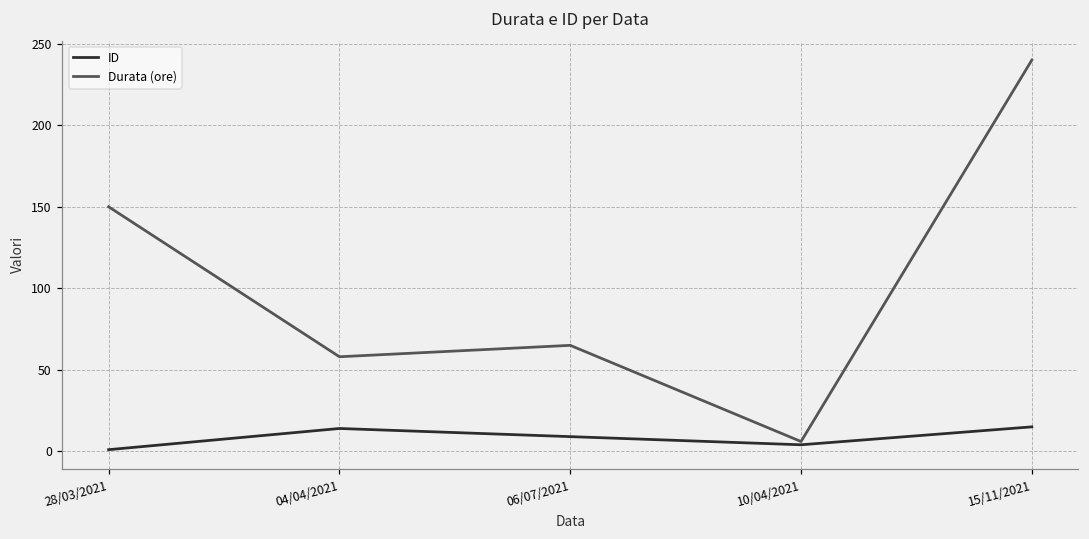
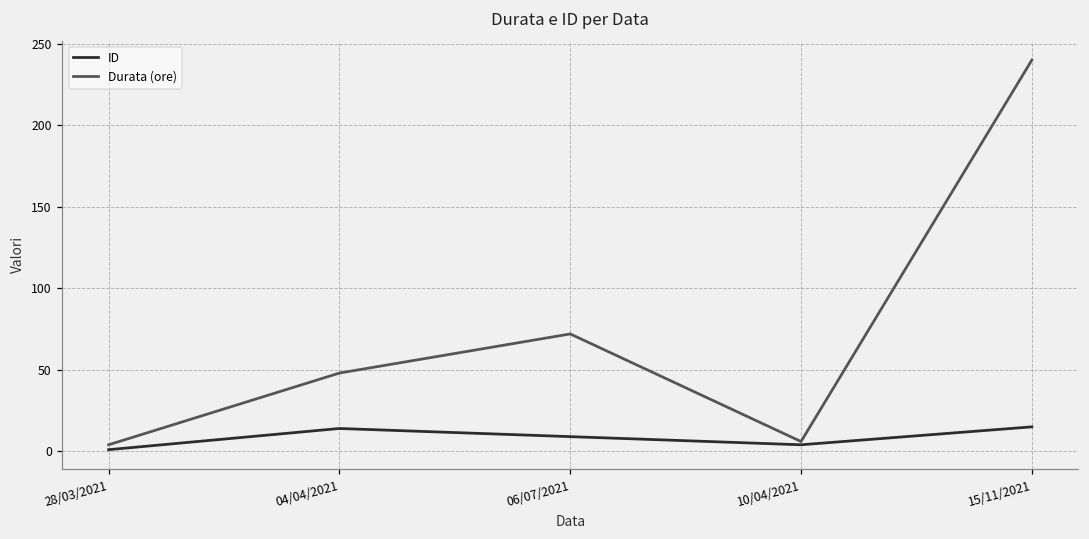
  {
    "ID": {
      "28/03/2021": 1,
      "04/04/2021": 14,
      "06/07/2021": 9,
      "10/04/2021": 4,
      "15/11/2021": 15
    },
    "Durata (ore)": {
-     "28/03/2021": 150,
-     "04/04/2021": 58,
-     "06/07/2021": 65,
+     "28/03/2021": 4,
+     "04/04/2021": 48,
+     "06/07/2021": 72,
      "10/04/2021": 6,
      "15/11/2021": 240
    }
  }
